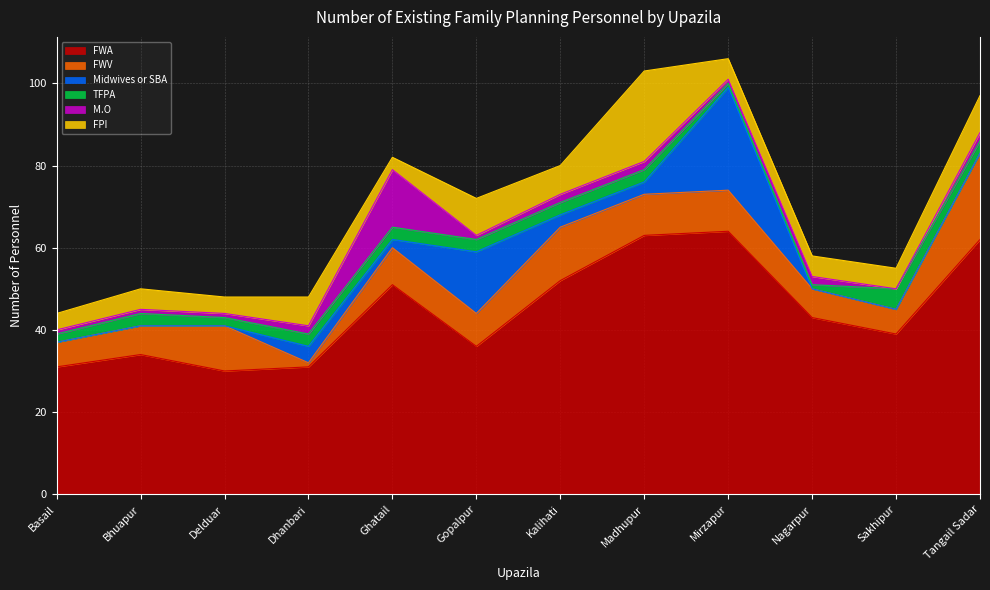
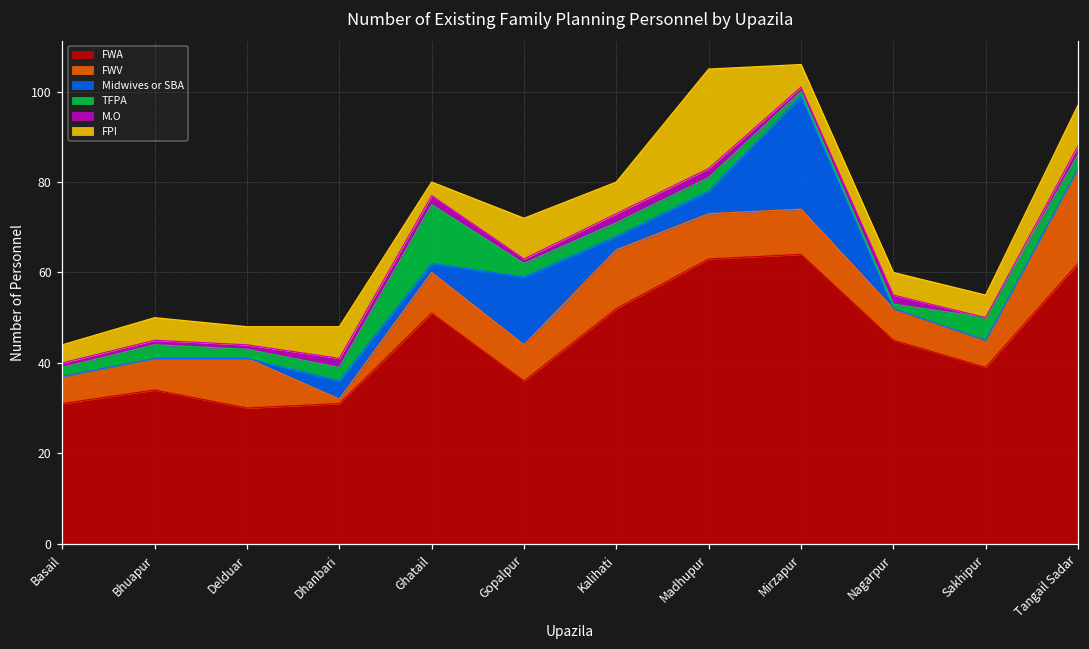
  {
    "FWA": {
      "Basail": 31,
      "Bhuapur": 34,
      "Delduar": 30,
      "Dhanbari": 31,
      "Ghatail": 51,
      "Gopalpur": 36,
      "Kalihati": 52,
      "Madhupur": 63,
      "Mirzapur": 64,
-     "Nagarpur": 43,
+     "Nagarpur": 45,
      "Sakhipur": 39,
      "Tangail Sadar": 62
    },
    "FWV": {
      "Dhanbari": 1,
      "Ghatail": 9,
      "Gopalpur": 8,
      "Kalihati": 13,
      "Madhupur": 10,
      "Mirzapur": 10
    },
    "Midwives or SBA": {
      "Dhanbari": 4,
      "Ghatail": 2,
      "Gopalpur": 15,
      "Kalihati": 3,
-     "Madhupur": 3,
+     "Madhupur": 5,
      "Mirzapur": 25
    },
    "TFPA": {
      "Basail": 2,
      "Bhuapur": 3,
      "Delduar": 2,
      "Dhanbari": 3,
-     "Ghatail": 3,
+     "Ghatail": 13,
      "Gopalpur": 3,
      "Kalihati": 3,
      "Madhupur": 3,
      "Mirzapur": 1,
      "Nagarpur": 1,
      "Tangail Sadar": 3
    },
    "M.O": {
      "Basail": 1,
      "Bhuapur": 1,
      "Delduar": 1,
      "Dhanbari": 2,
-     "Ghatail": 14,
+     "Ghatail": 2,
      "Gopalpur": 1,
      "Kalihati": 2,
      "Madhupur": 2,
      "Mirzapur": 1,
      "Nagarpur": 2,
      "Tangail Sadar": 2
    },
    "FPI": {
      "Basail": 4,
      "Bhuapur": 5,
      "Delduar": 4,
      "Dhanbari": 7,
      "Ghatail": 3,
      "Gopalpur": 9,
      "Kalihati": 7,
      "Madhupur": 22,
      "Mirzapur": 5,
      "Nagarpur": 5,
      "Sakhipur": 5,
      "Tangail Sadar": 9
    }
  }
